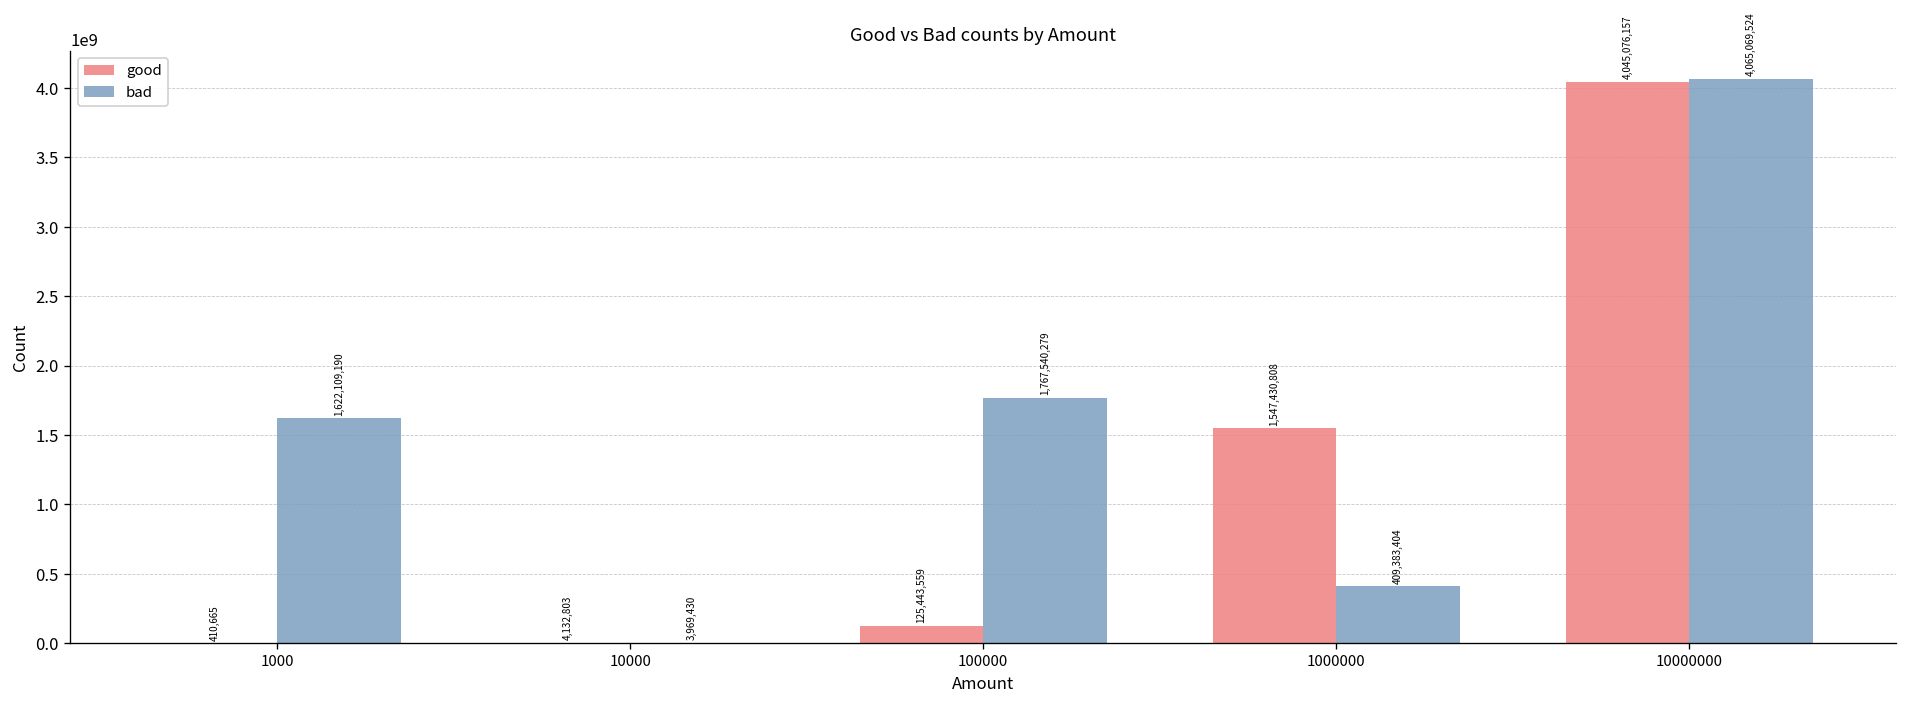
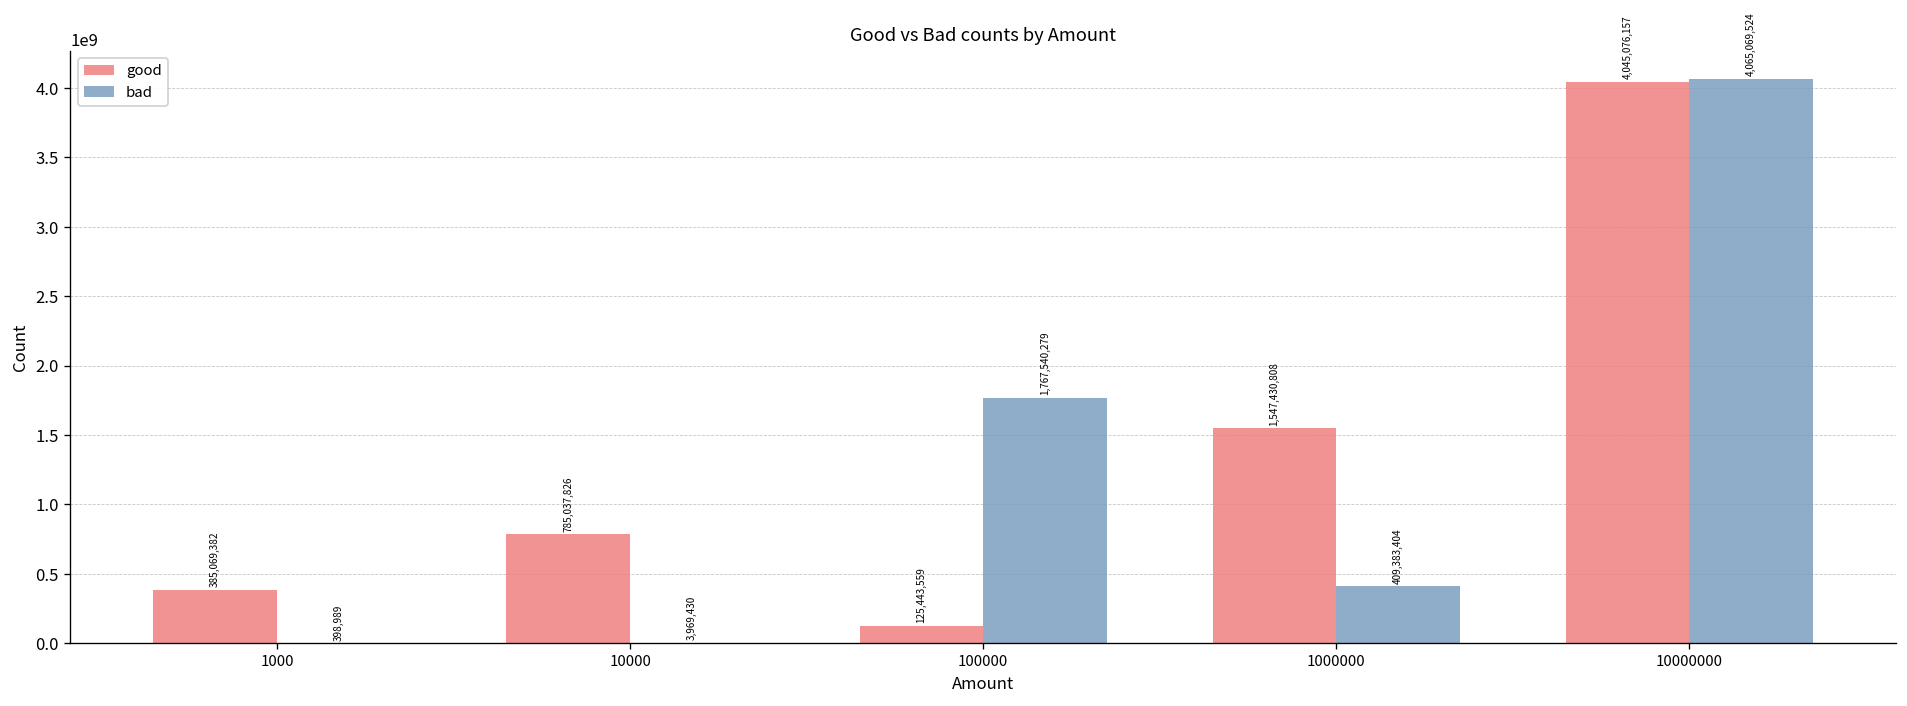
  {
    "good": {
-     "1000": "410,665",
-     "10000": "4,132,803",
+     "1000": "385,069,382",
+     "10000": "785,037,826",
      "100000": "125,443,559",
      "1000000": "1,547,430,808",
      "10000000": "4,045,076,157"
    },
    "bad": {
-     "1000": "1,622,109,190",
+     "1000": "398,989",
      "10000": "3,969,430",
      "100000": "1,767,540,279",
      "1000000": "409,383,404",
      "10000000": "4,065,069,524"
    }
  }
